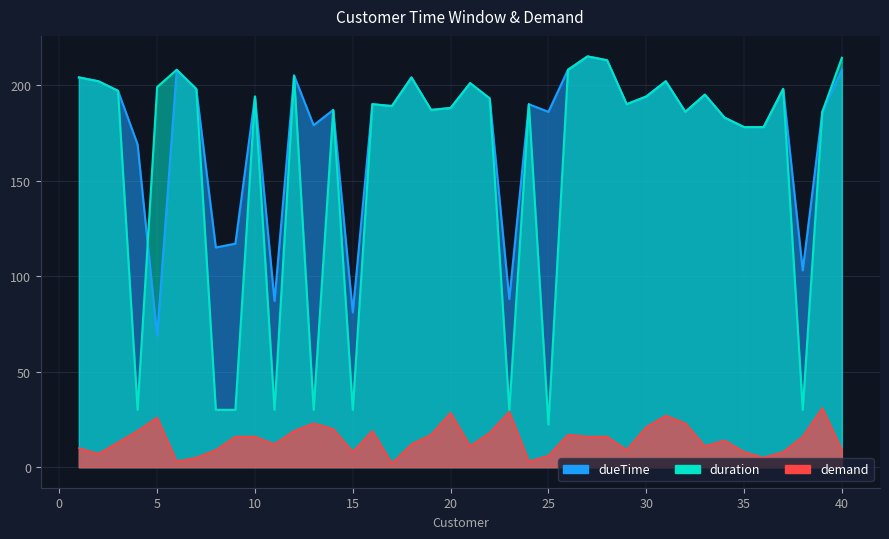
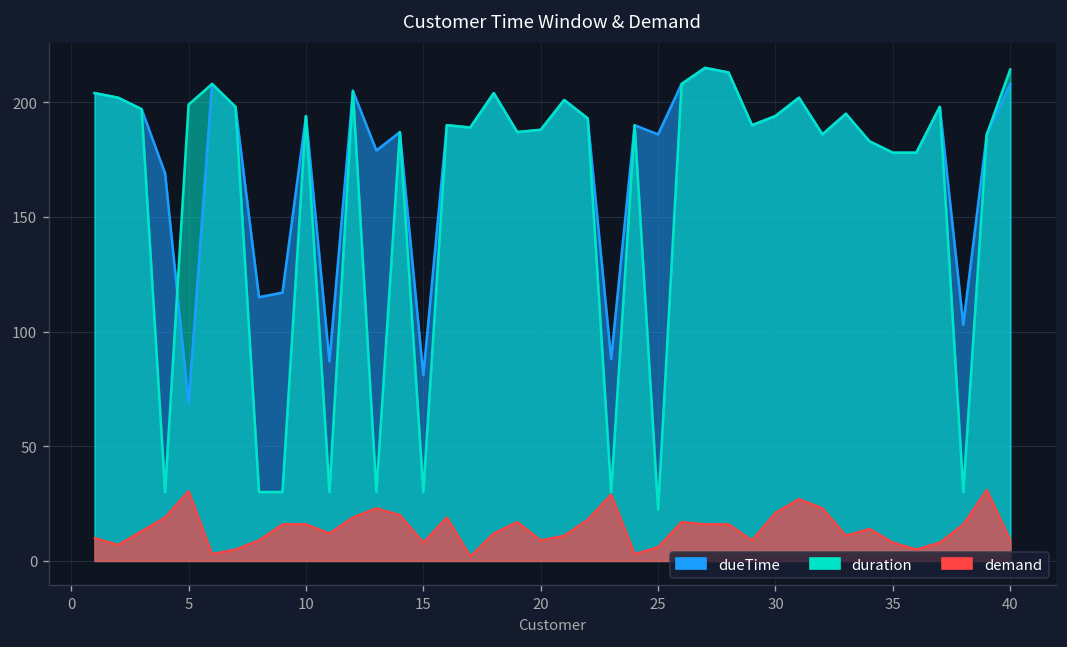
  {
    "dueTime": {
      "5": 69,
      "15": 81,
      "25": 186,
      "40": 208
    },
    "duration": {
      "5": 199,
      "15": 30,
      "25": 22,
      "40": 214
    },
    "demand": {
-     "5": 26,
+     "5": 31,
      "10": 16,
      "15": 8,
-     "20": 29,
+     "20": 9,
      "25": 6,
      "30": 21,
      "35": 8,
      "40": 9
    }
  }
